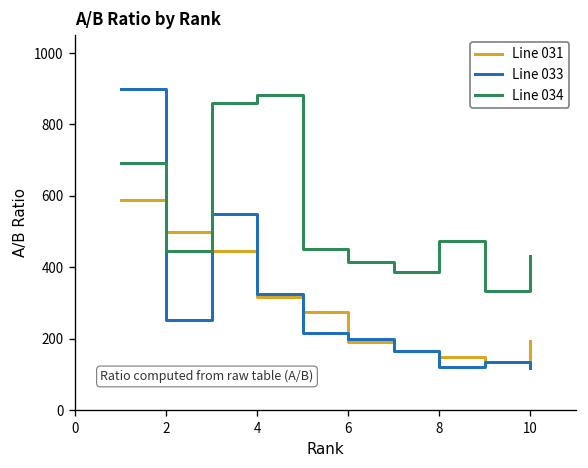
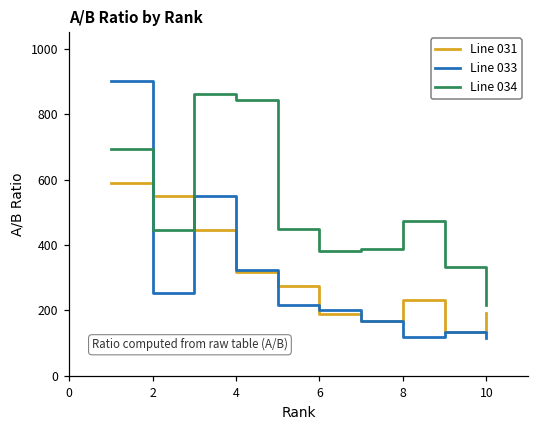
  {
    "Line 031": {
-     "2": 500,
+     "2": 550,
      "6": 190,
-     "8": 150,
+     "8": 230,
      "10": 190
    },
    "Line 033": {
      "2": 250,
      "6": 200,
      "8": 120,
      "10": 120
    },
    "Line 034": {
      "2": 440,
-     "4": 880,
-     "6": 420,
+     "4": 840,
+     "6": 380,
      "8": 470,
-     "10": 430
+     "10": 220
    }
  }
